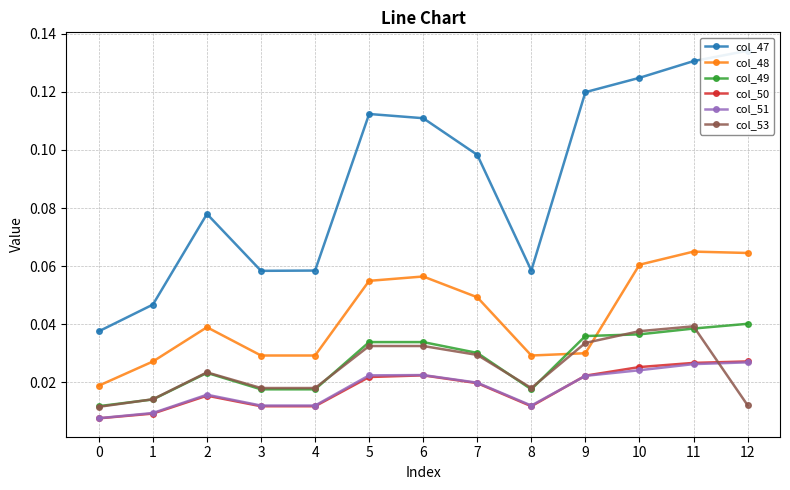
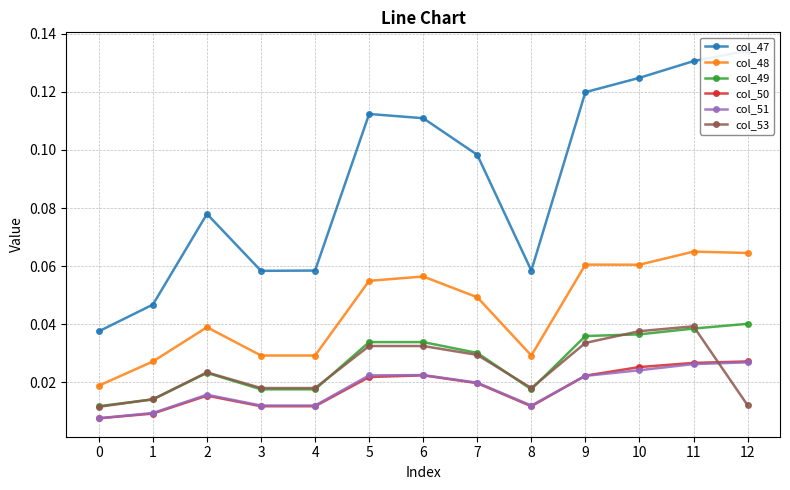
  {
    "col_47": {
      "0": 0.038,
      "1": 0.047,
      "2": 0.078,
      "3": 0.058,
      "4": 0.058,
      "5": 0.112,
      "6": 0.111,
      "7": 0.098,
      "8": 0.058,
      "9": 0.120,
      "10": 0.125,
      "11": 0.131
    },
    "col_48": {
      "0": 0.019,
      "1": 0.027,
      "2": 0.039,
      "3": 0.029,
      "4": 0.029,
      "5": 0.055,
      "6": 0.056,
      "7": 0.049,
      "8": 0.029,
-     "9": 0.030,
+     "9": 0.060,
      "10": 0.060,
      "11": 0.065,
      "12": 0.065
    },
    "col_49": {
      "5": 0.034,
      "6": 0.034,
      "9": 0.036,
      "10": 0.036,
      "12": 0.040
    },
    "col_50": {
      "10": 0.025
    },
    "col_51": {
      "10": 0.024
    },
    "col_53": {
      "5": 0.032,
      "6": 0.032,
      "9": 0.034,
      "10": 0.038,
      "12": 0.012
    }
  }
